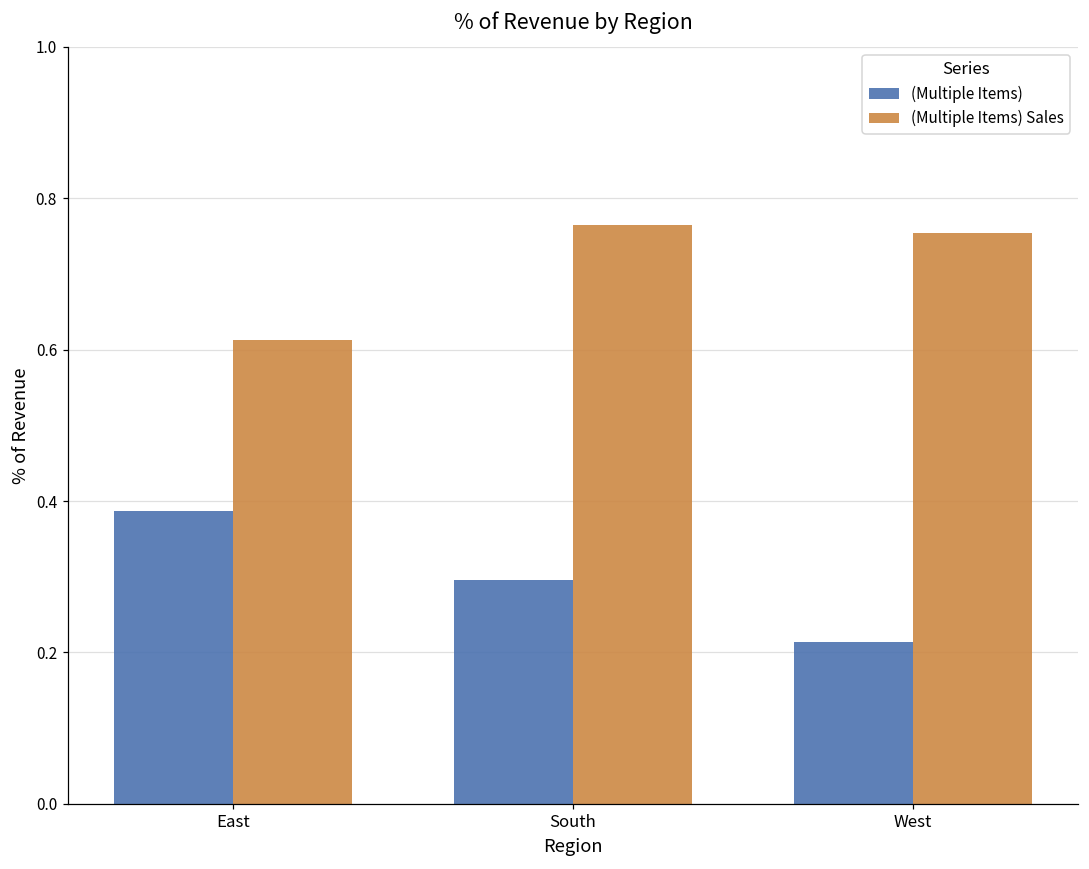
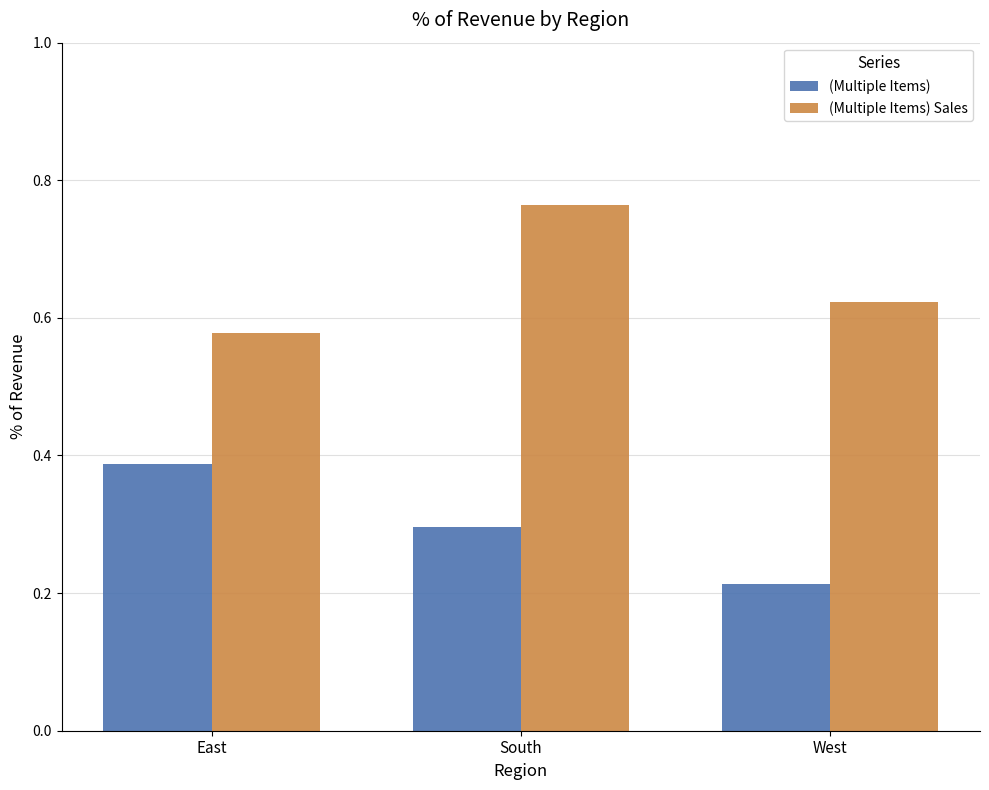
  {
    "(Multiple Items)": {
      "East": 0.39,
      "South": 0.30,
      "West": 0.21
    },
    "(Multiple Items) Sales": {
-     "East": 0.61,
+     "East": 0.58,
      "South": 0.76,
-     "West": 0.75
+     "West": 0.62
    }
  }
